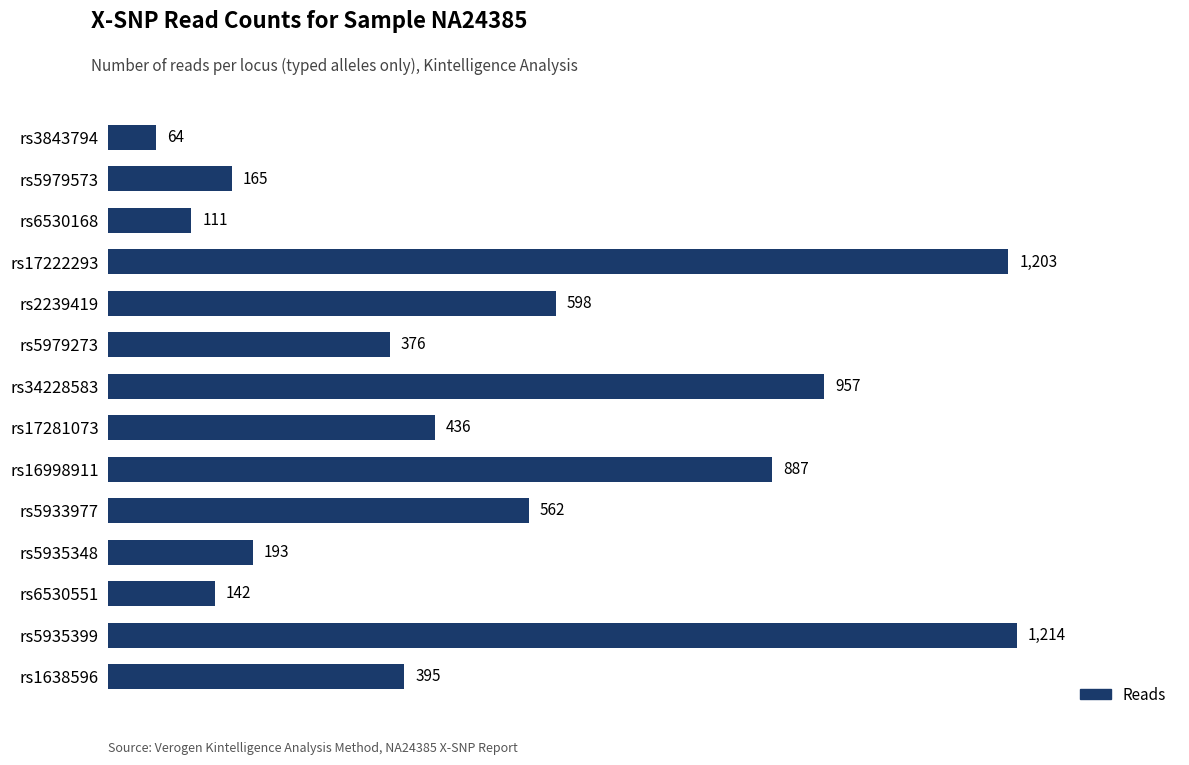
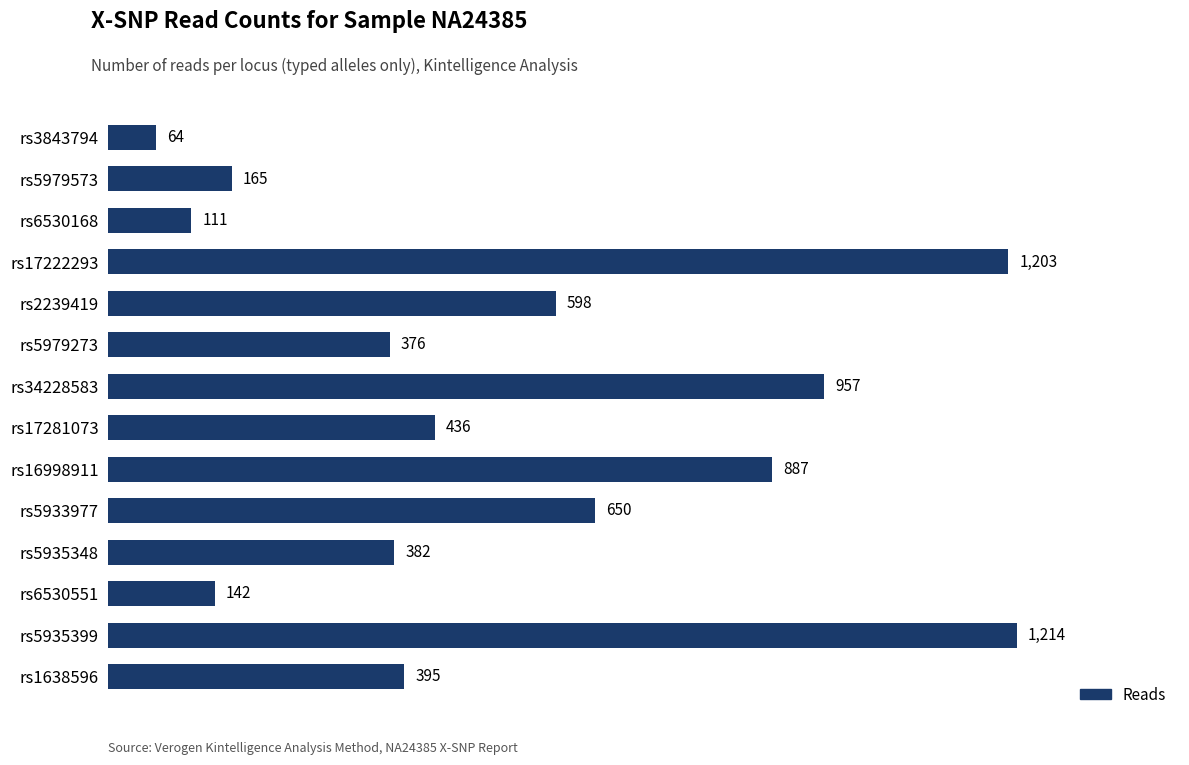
  {
    "rs3843794": "64",
    "rs5979573": "165",
    "rs6530168": "111",
    "rs17222293": "1,203",
    "rs2239419": "598",
    "rs5979273": "376",
    "rs34228583": "957",
    "rs17281073": "436",
    "rs16998911": "887",
-   "rs5933977": "562",
-   "rs5935348": "193",
+   "rs5933977": "650",
+   "rs5935348": "382",
    "rs6530551": "142",
    "rs5935399": "1,214",
    "rs1638596": "395"
  }
